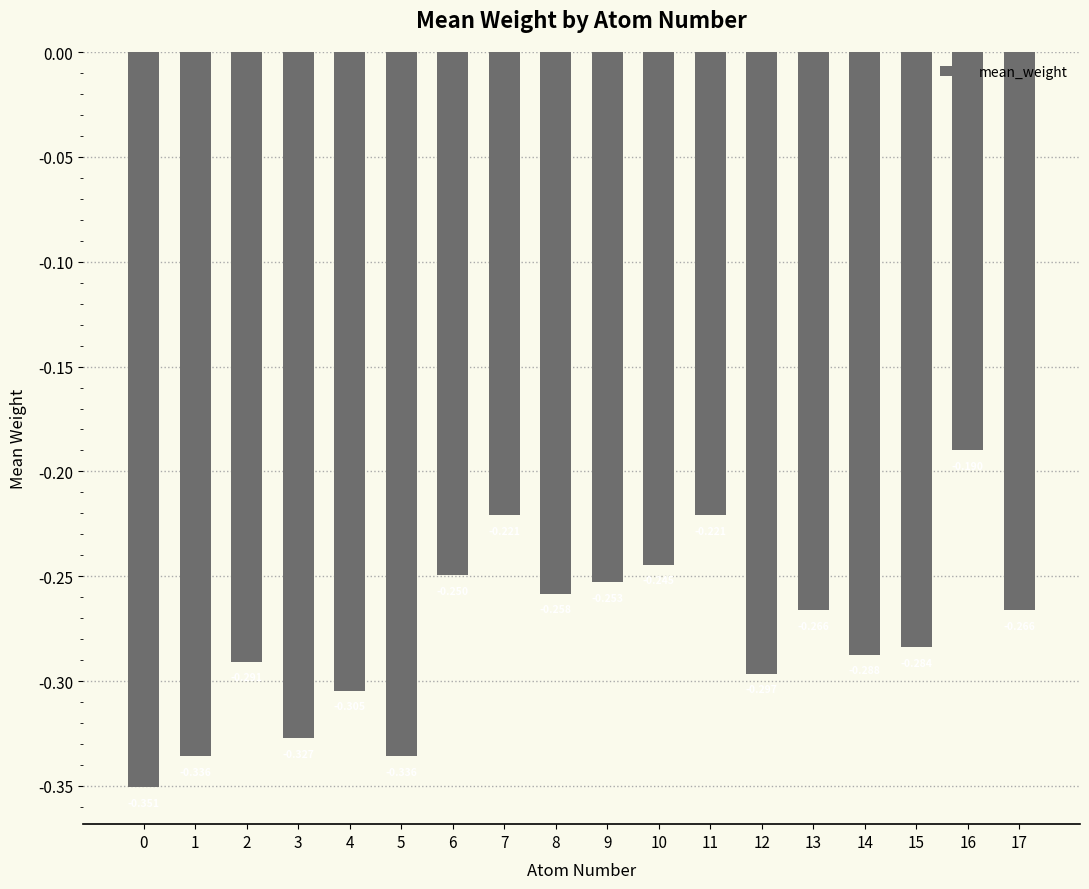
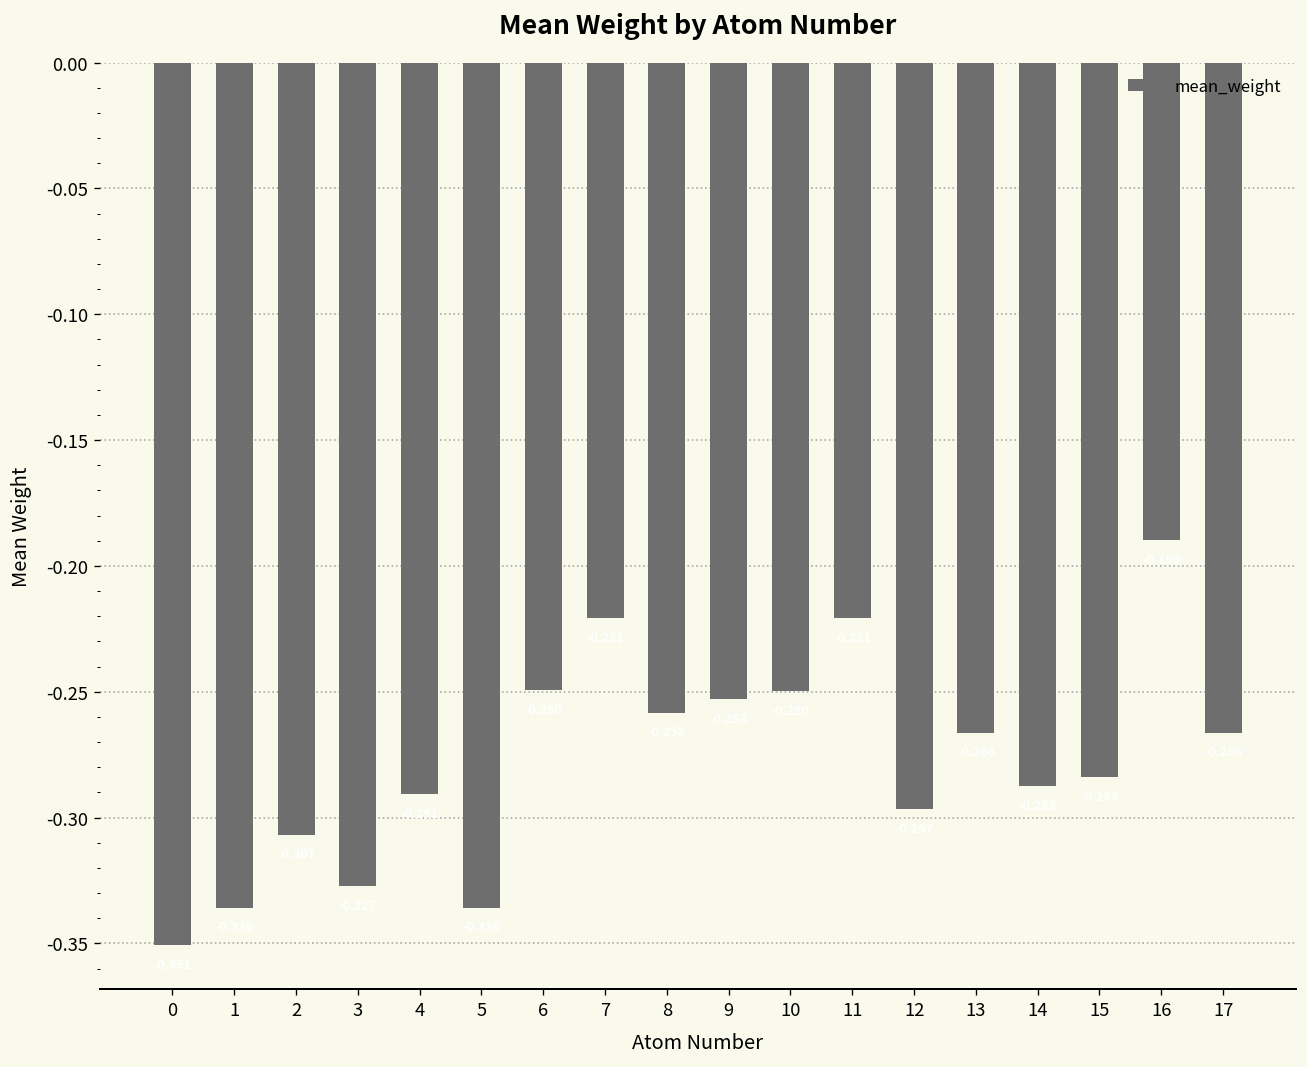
  {
    "0": -0.351,
    "1": -0.336,
-   "2": -0.291,
+   "2": -0.307,
    "3": -0.327,
-   "4": -0.305,
+   "4": -0.291,
    "5": -0.336,
    "6": -0.250,
    "7": -0.221,
    "8": -0.258,
    "9": -0.253,
-   "10": -0.245,
+   "10": -0.250,
    "11": -0.221,
    "12": -0.297,
    "13": -0.266,
    "14": -0.288,
    "15": -0.284,
    "16": -0.190,
    "17": -0.266
  }
